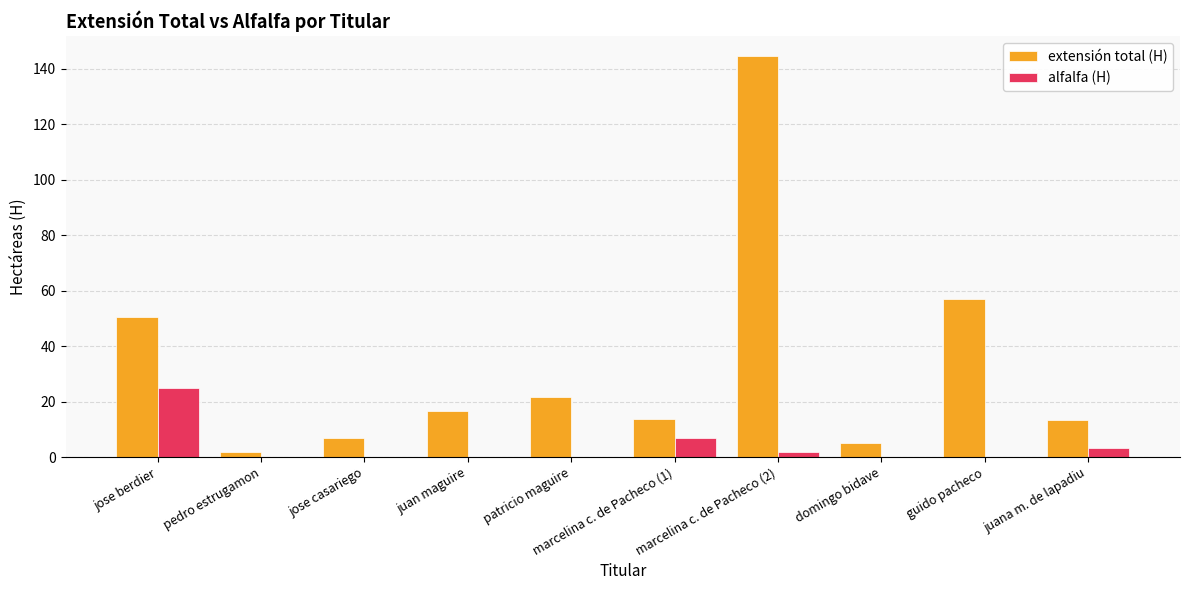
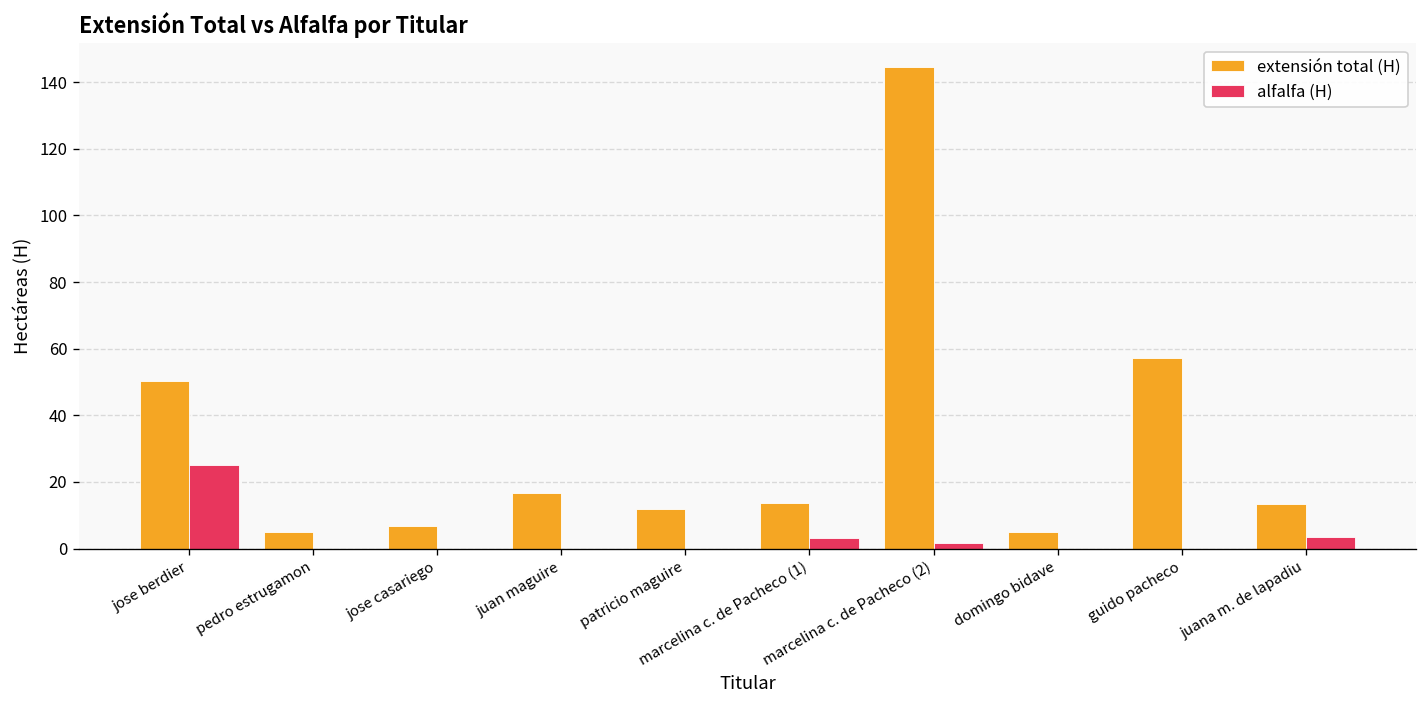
  {
    "extensión total (H)": {
      "jose berdier": 50,
-     "pedro estrugamon": 2,
+     "pedro estrugamon": 5,
      "jose casariego": 7,
      "juan maguire": 17,
-     "patricio maguire": 22,
+     "patricio maguire": 12,
      "marcelina c. de Pacheco (1)": 14,
      "marcelina c. de Pacheco (2)": 144,
      "domingo bidave": 5,
      "guido pacheco": 57,
      "juana m. de lapadiu": 13
    },
    "alfalfa (H)": {
      "jose berdier": 25,
      "pedro estrugamon": 0,
      "jose casariego": 0,
      "juan maguire": 0,
      "patricio maguire": 0,
-     "marcelina c. de Pacheco (1)": 7,
+     "marcelina c. de Pacheco (1)": 3,
      "marcelina c. de Pacheco (2)": 2,
      "domingo bidave": 0,
      "guido pacheco": 0,
      "juana m. de lapadiu": 3
    }
  }
